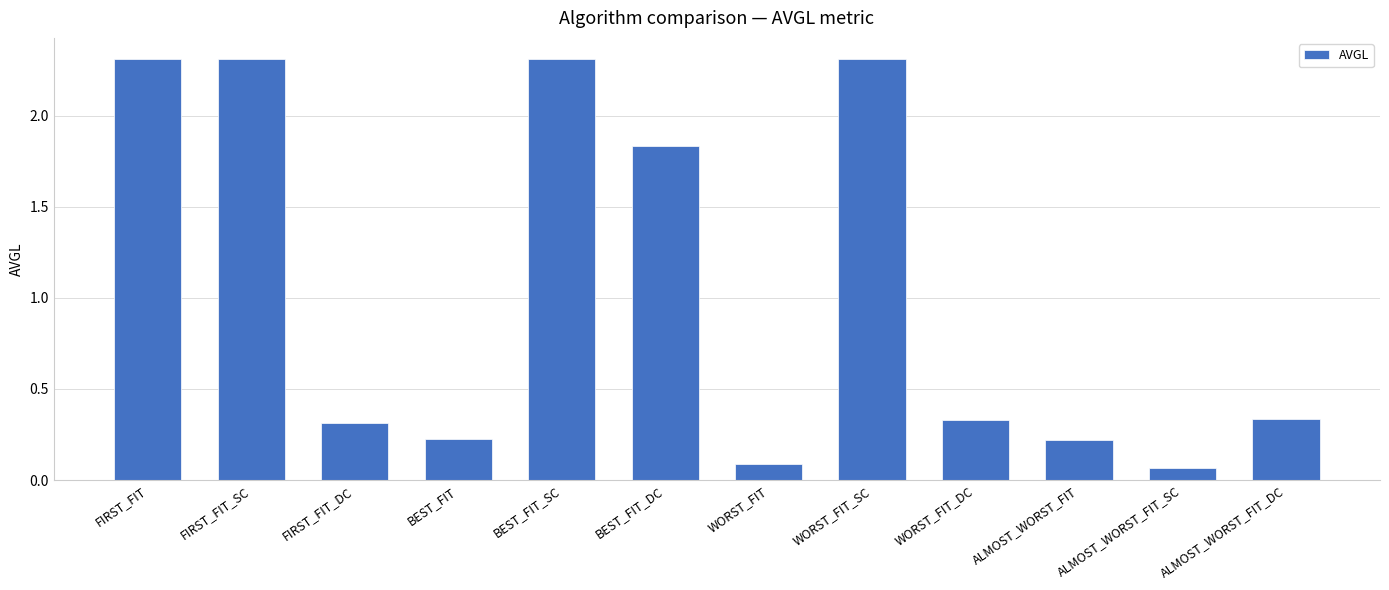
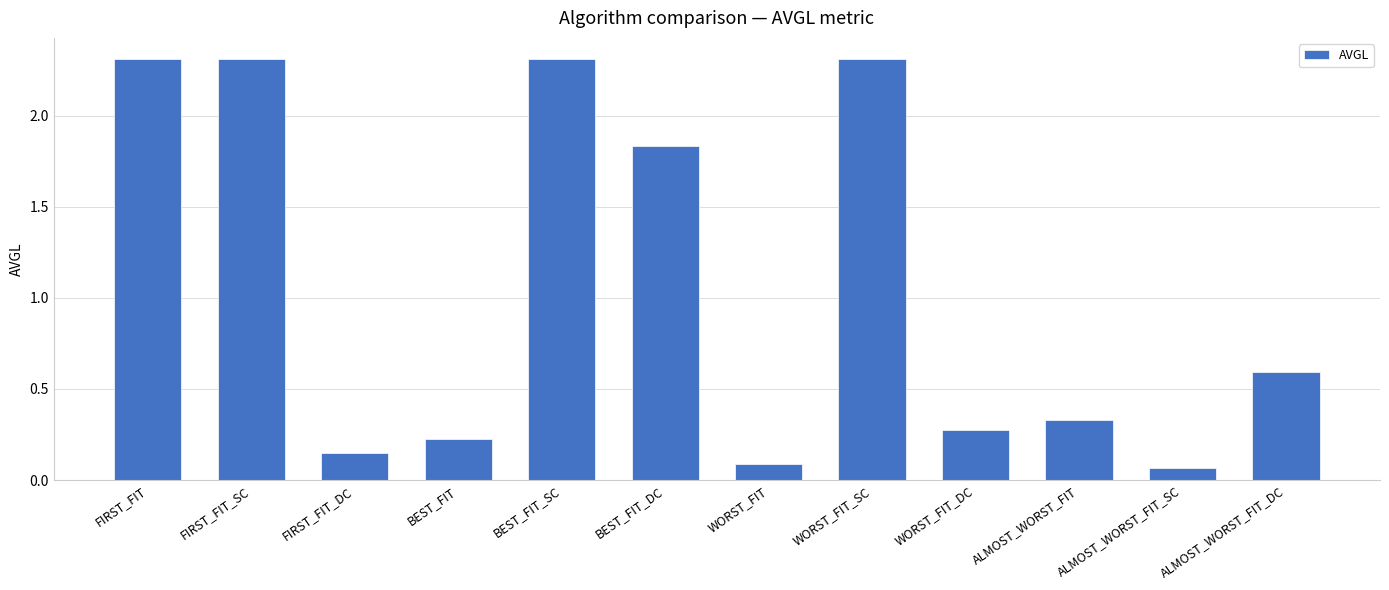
  {
    "FIRST_FIT": 2.31,
    "FIRST_FIT_SC": 2.31,
-   "FIRST_FIT_DC": 0.31,
+   "FIRST_FIT_DC": 0.15,
    "BEST_FIT": 0.22,
    "BEST_FIT_SC": 2.31,
    "BEST_FIT_DC": 1.83,
    "WORST_FIT": 0.09,
    "WORST_FIT_SC": 2.31,
-   "WORST_FIT_DC": 0.33,
-   "ALMOST_WORST_FIT": 0.22,
+   "WORST_FIT_DC": 0.27,
+   "ALMOST_WORST_FIT": 0.33,
    "ALMOST_WORST_FIT_SC": 0.07,
-   "ALMOST_WORST_FIT_DC": 0.34
+   "ALMOST_WORST_FIT_DC": 0.59
  }
